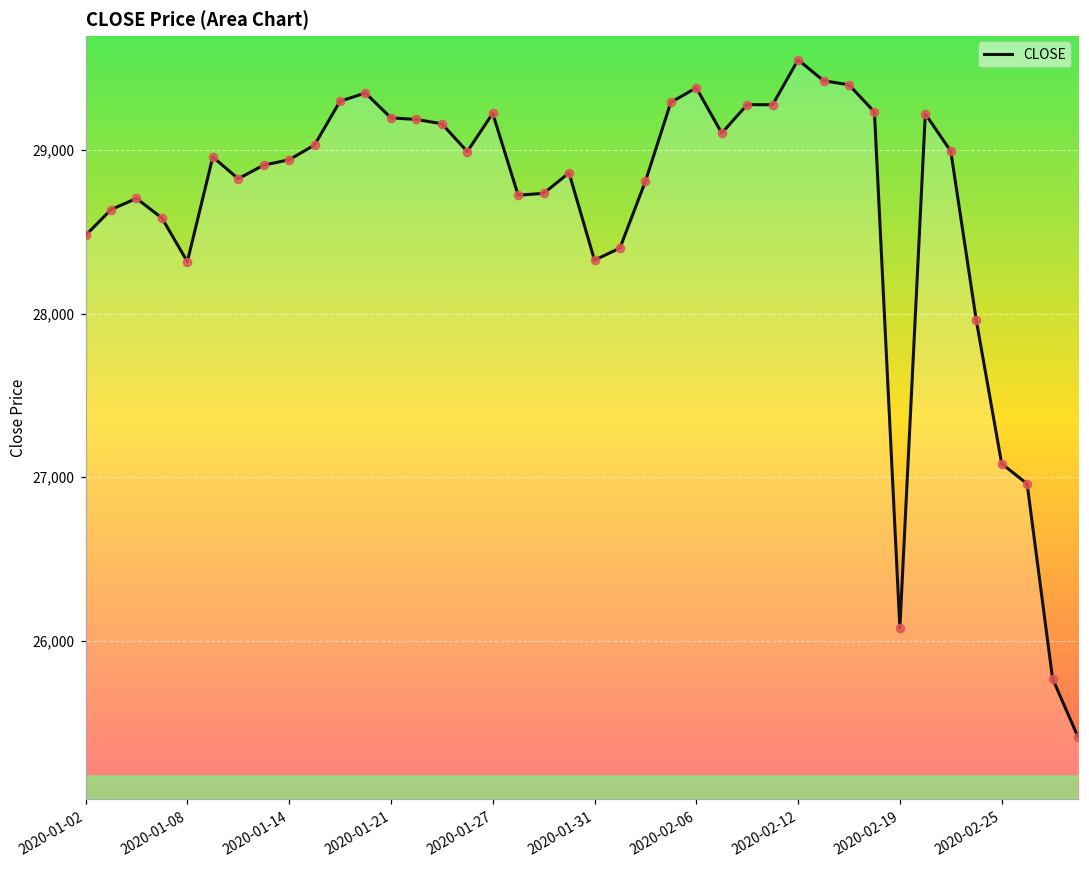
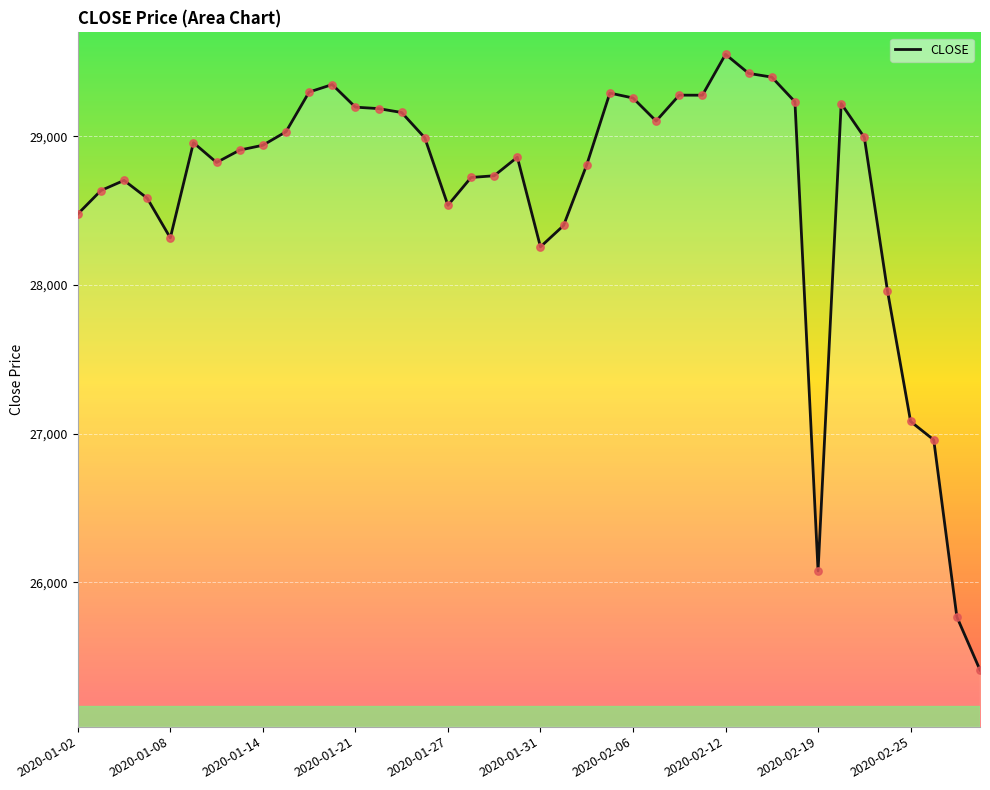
  {
    "2020-01-02": "28,480",
    "2020-01-08": "28,320",
    "2020-01-14": "28,940",
    "2020-01-21": "29,200",
-   "2020-01-27": "29,220",
-   "2020-01-31": "28,330",
-   "2020-02-06": "29,380",
+   "2020-01-27": "28,540",
+   "2020-01-31": "28,260",
+   "2020-02-06": "29,260",
    "2020-02-12": "29,550",
    "2020-02-19": "26,080",
    "2020-02-25": "27,080"
  }
